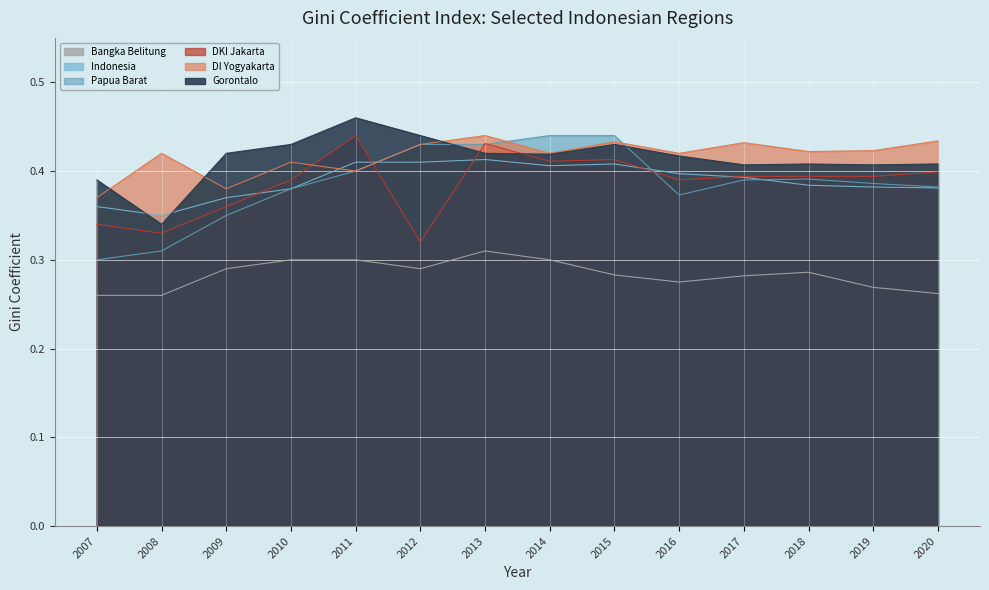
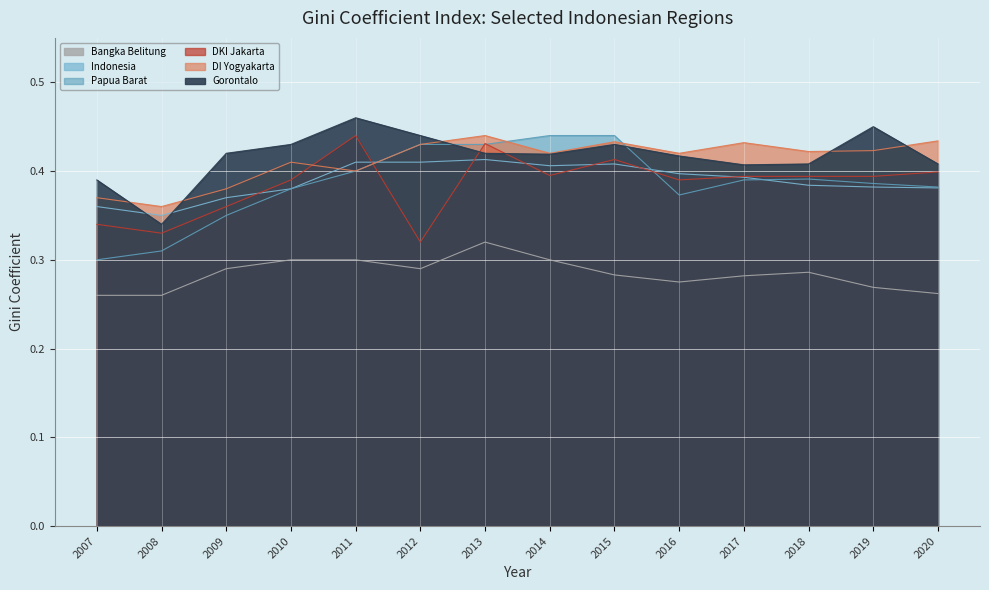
  {
    "Bangka Belitung": {
      "2007": 0.26,
      "2008": 0.26,
      "2009": 0.29,
      "2010": 0.30,
      "2011": 0.30,
      "2012": 0.29,
-     "2013": 0.31,
+     "2013": 0.32,
      "2014": 0.30,
      "2015": 0.28,
      "2016": 0.28,
      "2017": 0.28,
      "2018": 0.29,
      "2019": 0.27,
      "2020": 0.26
    },
    "DKI Jakarta": {
      "2007": 0.34,
      "2008": 0.33,
      "2009": 0.36,
      "2010": 0.39,
      "2011": 0.44,
      "2012": 0.32,
-     "2014": 0.41,
+     "2014": 0.40,
      "2015": 0.41,
      "2016": 0.39,
      "2018": 0.39,
      "2019": 0.39,
      "2020": 0.40
    },
    "DI Yogyakarta": {
      "2007": 0.37,
-     "2008": 0.42,
+     "2008": 0.36,
      "2009": 0.38,
      "2010": 0.41,
      "2013": 0.44,
      "2015": 0.43,
      "2016": 0.42,
      "2017": 0.43,
      "2018": 0.42,
      "2019": 0.42,
      "2020": 0.43
    },
    "Gorontalo": {
      "2007": 0.39,
      "2008": 0.34,
      "2009": 0.42,
      "2010": 0.43,
      "2011": 0.46,
      "2012": 0.44,
      "2013": 0.42,
      "2015": 0.43,
      "2016": 0.42,
      "2017": 0.41,
      "2018": 0.41,
-     "2019": 0.41,
+     "2019": 0.45,
      "2020": 0.41
    }
  }
